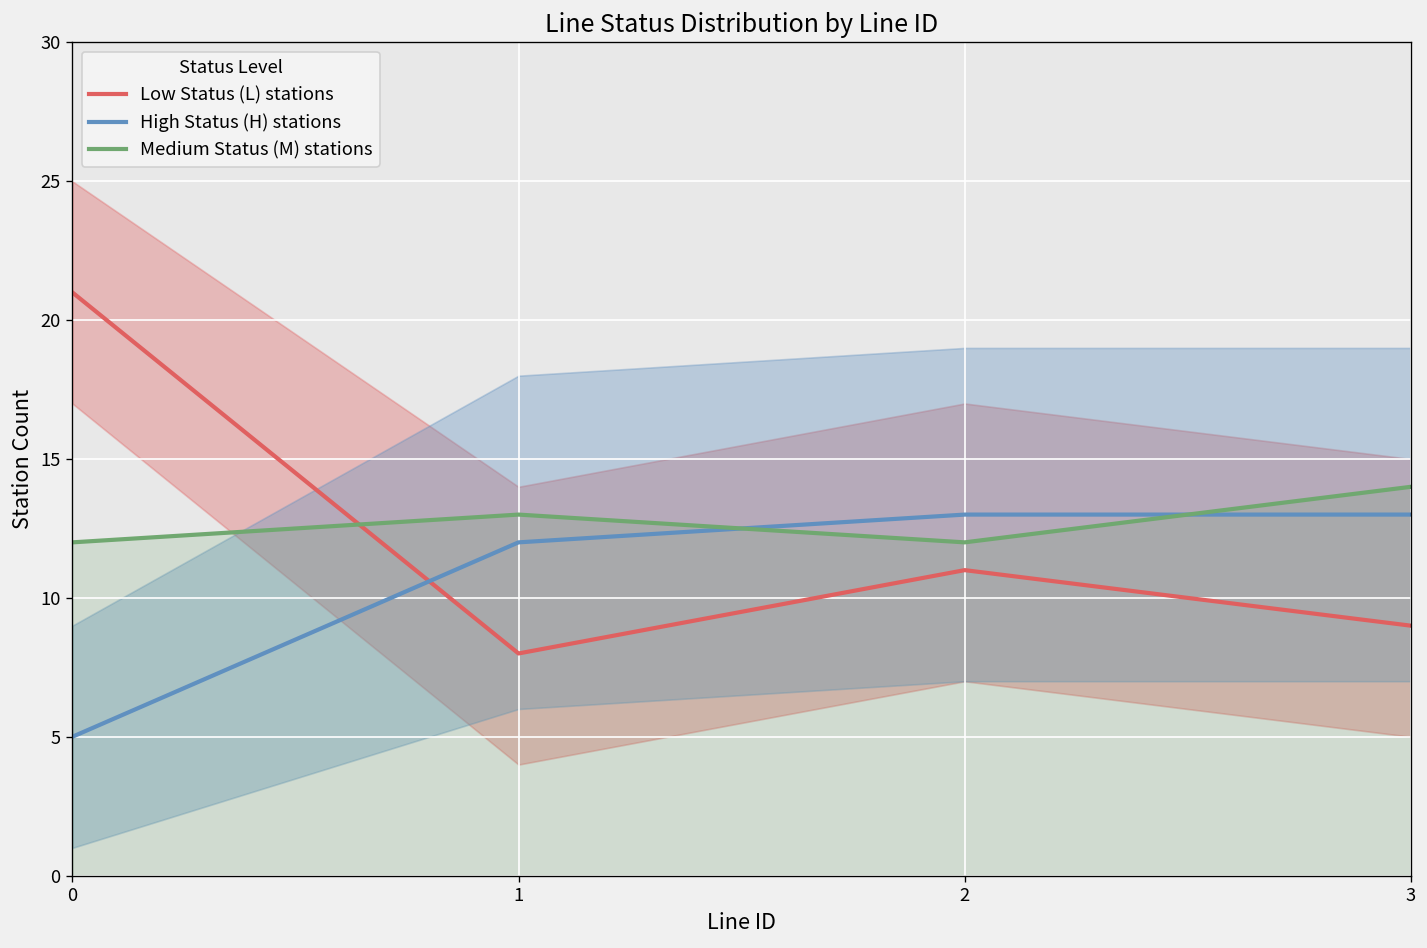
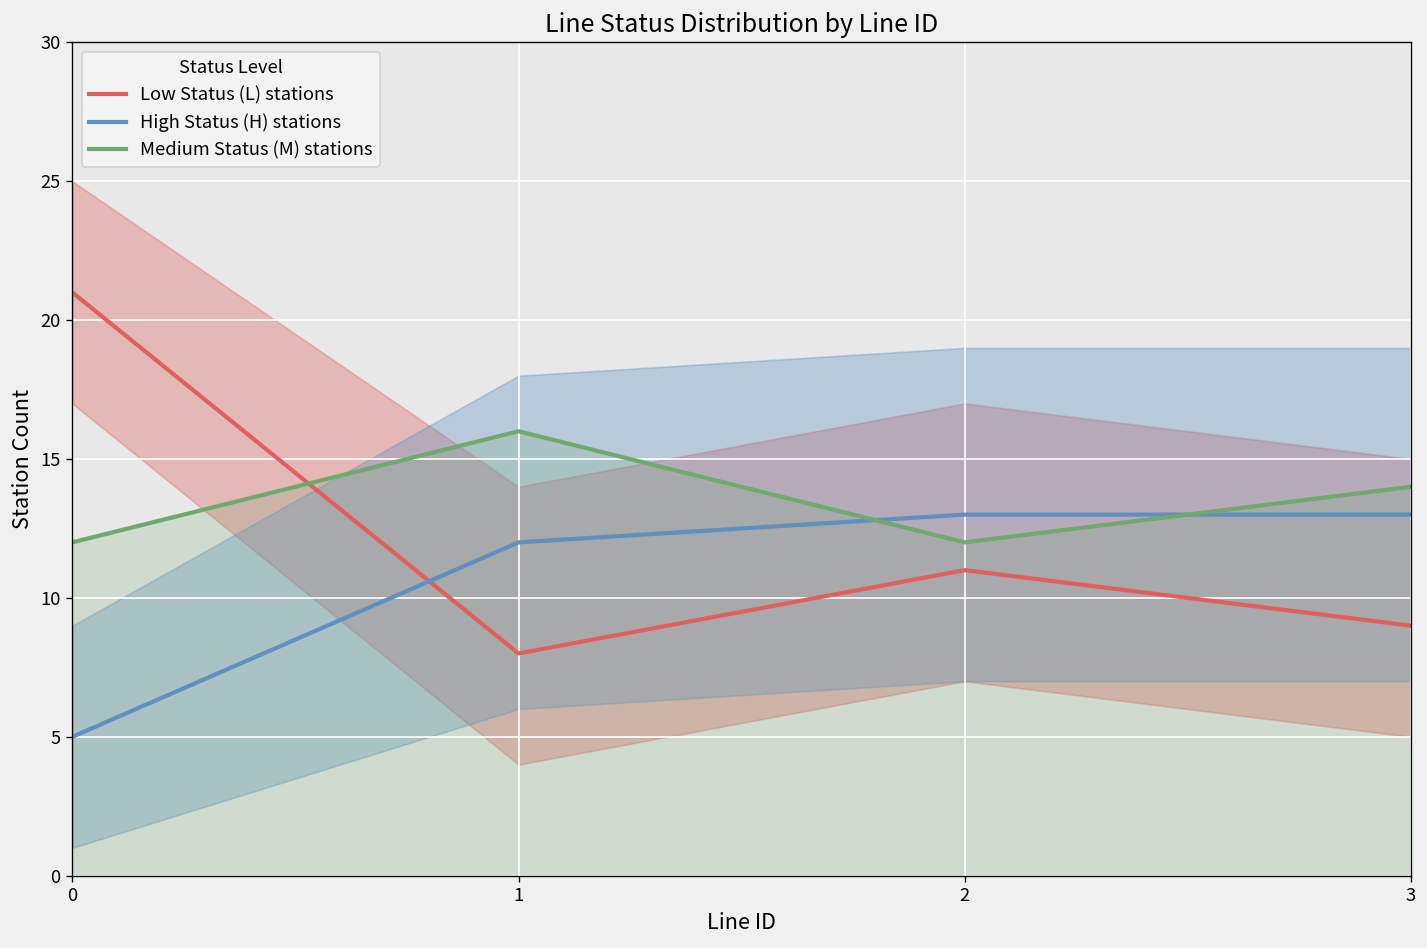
  {
    "Medium Status (M) stations": {
      "0": 12,
-     "1": 13,
+     "1": 16,
      "2": 12,
      "3": 14
    }
  }
